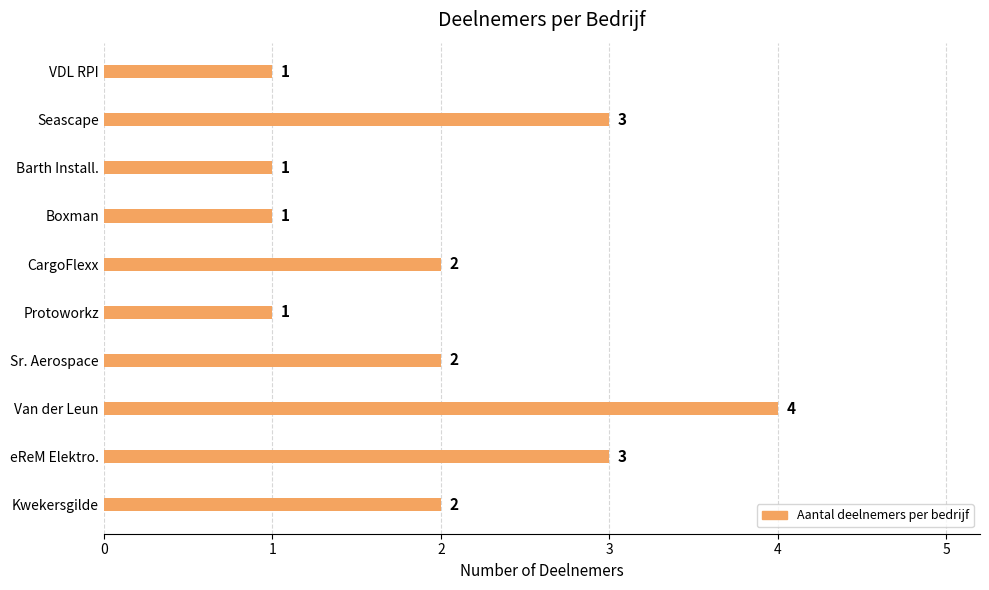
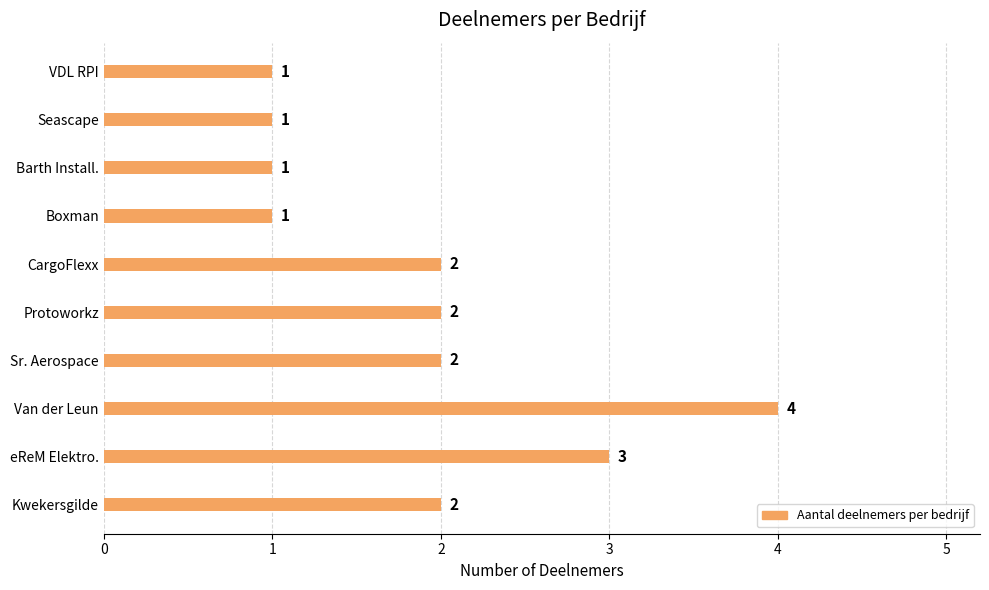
  {
    "VDL RPI": 1,
-   "Seascape": 3,
+   "Seascape": 1,
    "Barth Install.": 1,
    "Boxman": 1,
    "CargoFlexx": 2,
-   "Protoworkz": 1,
+   "Protoworkz": 2,
    "Sr. Aerospace": 2,
    "Van der Leun": 4,
    "eReM Elektro.": 3,
    "Kwekersgilde": 2
  }
